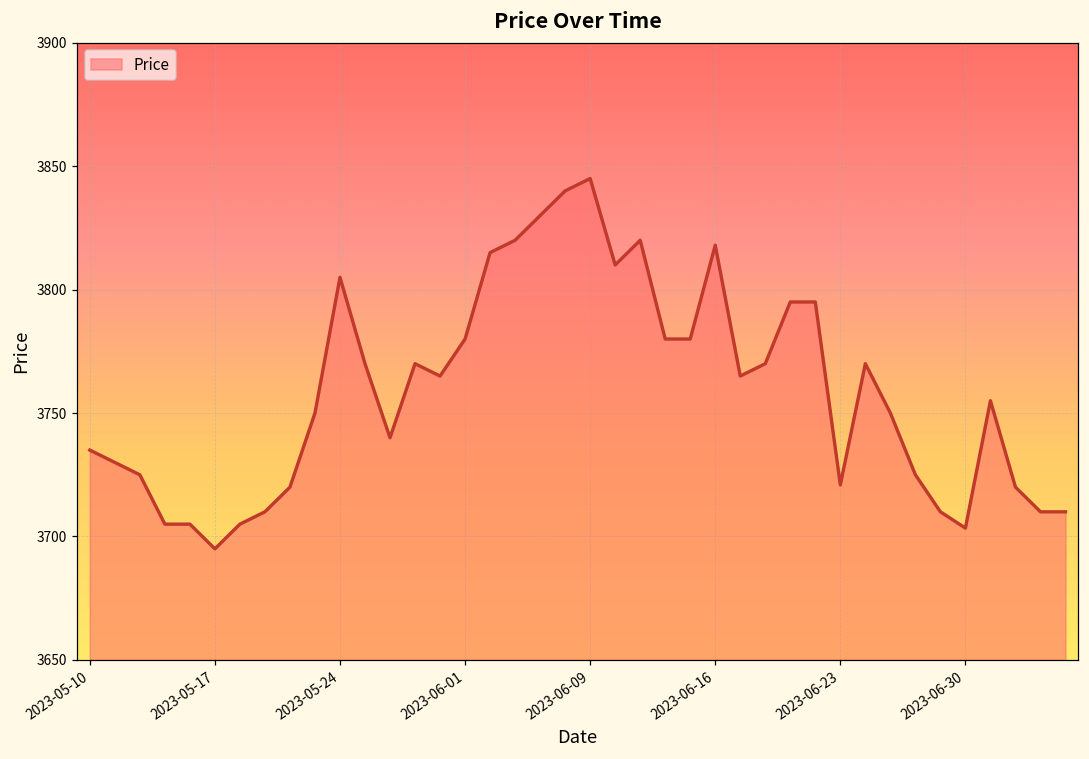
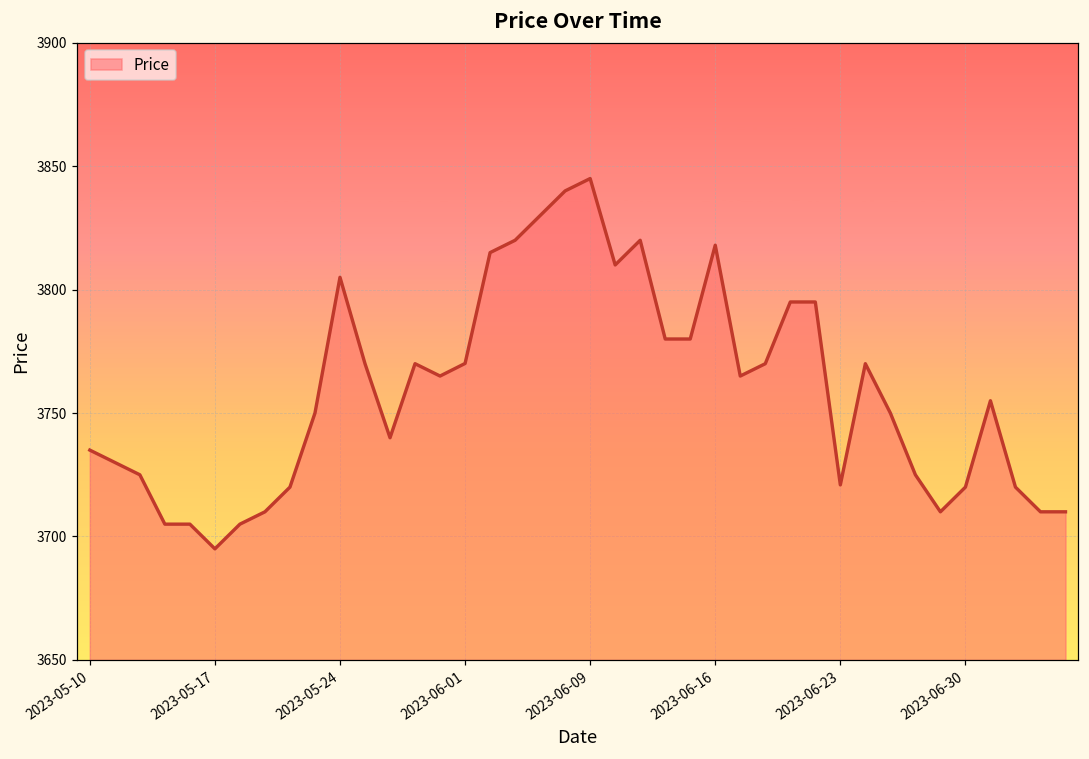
  {
    "2023-05-10": 3735,
    "2023-05-17": 3695,
    "2023-05-24": 3805,
-   "2023-06-01": 3780,
+   "2023-06-01": 3770,
    "2023-06-09": 3845,
    "2023-06-16": 3818,
    "2023-06-23": 3721,
-   "2023-06-30": 3703
+   "2023-06-30": 3720
  }
